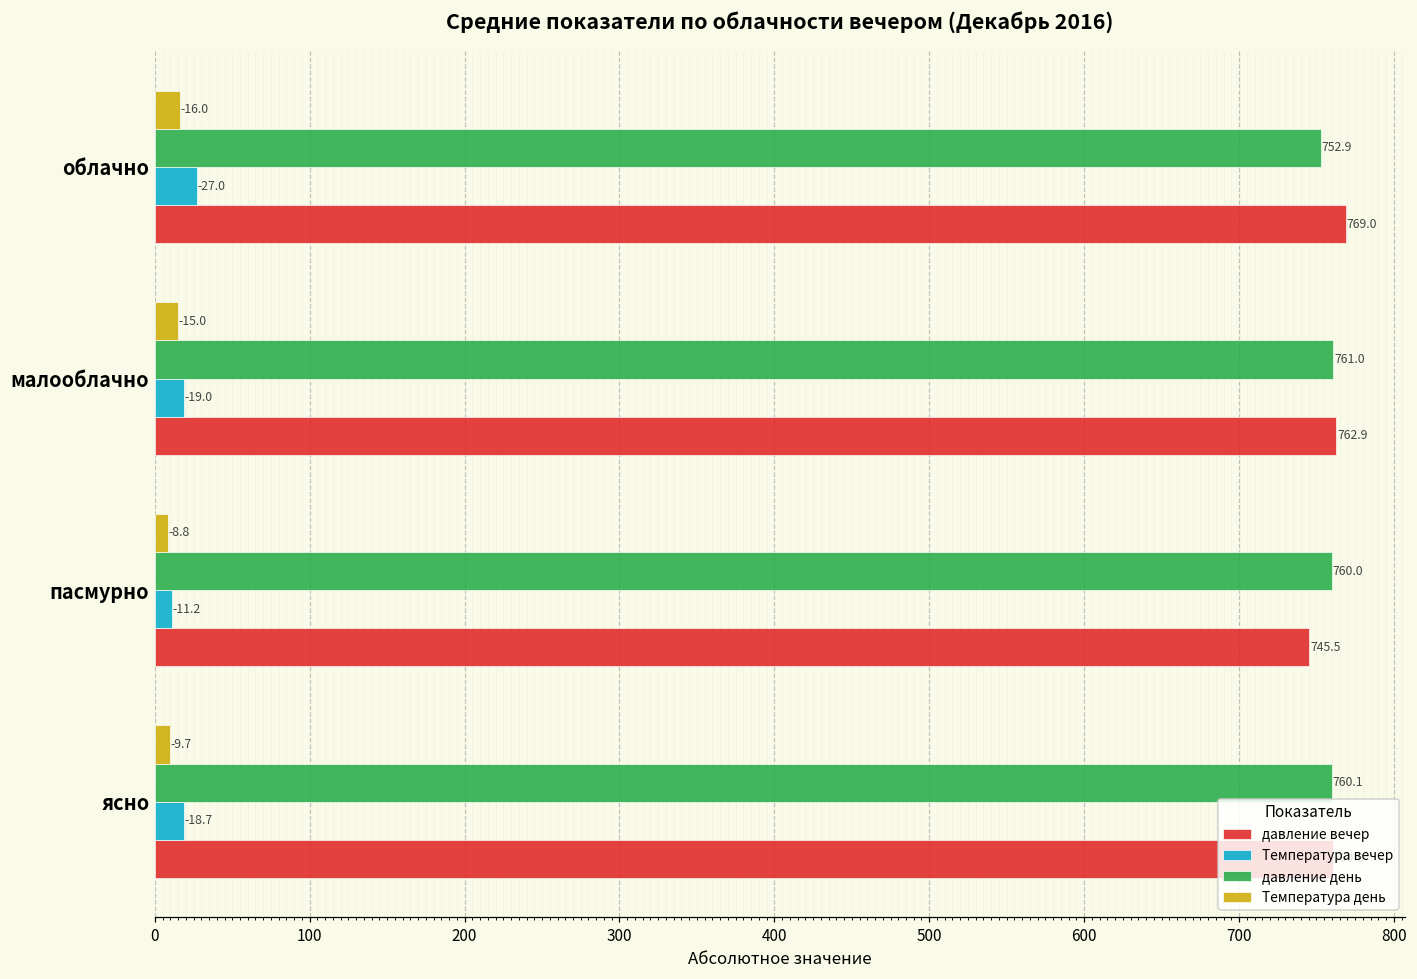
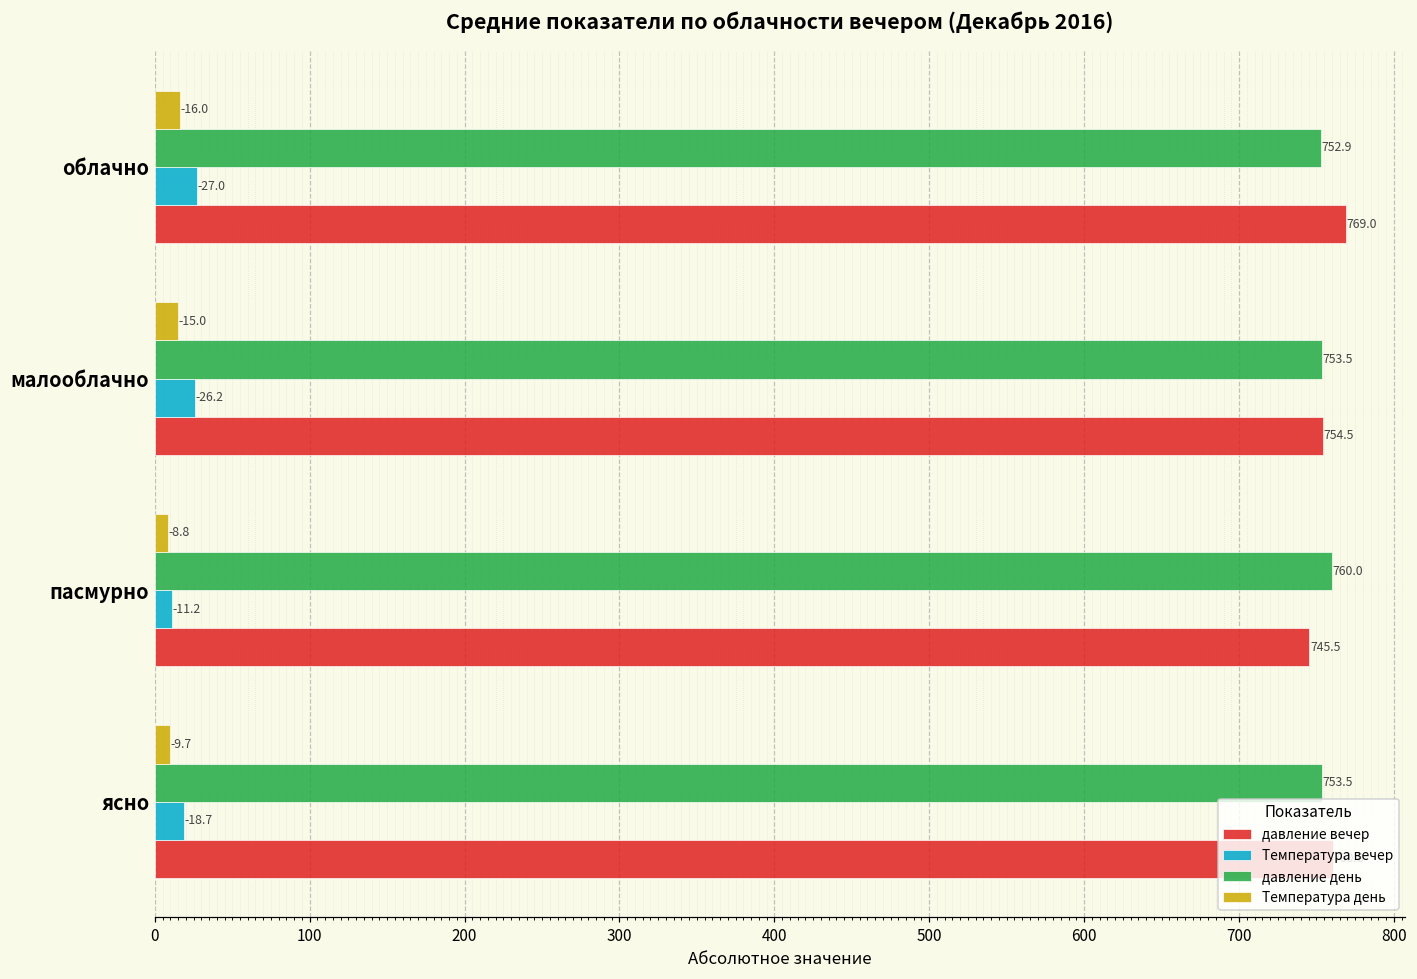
  {
    "давление вечер": {
      "облачно": 769.0,
-     "малооблачно": 762.9,
+     "малооблачно": 754.5,
      "пасмурно": 745.5
    },
    "Температура вечер": {
-     "малооблачно": -19.0
+     "малооблачно": -26.2
    },
    "давление день": {
      "облачно": 752.9,
-     "малооблачно": 761.0,
+     "малооблачно": 753.5,
      "пасмурно": 760.0,
-     "ясно": 760.1
+     "ясно": 753.5
    }
  }
